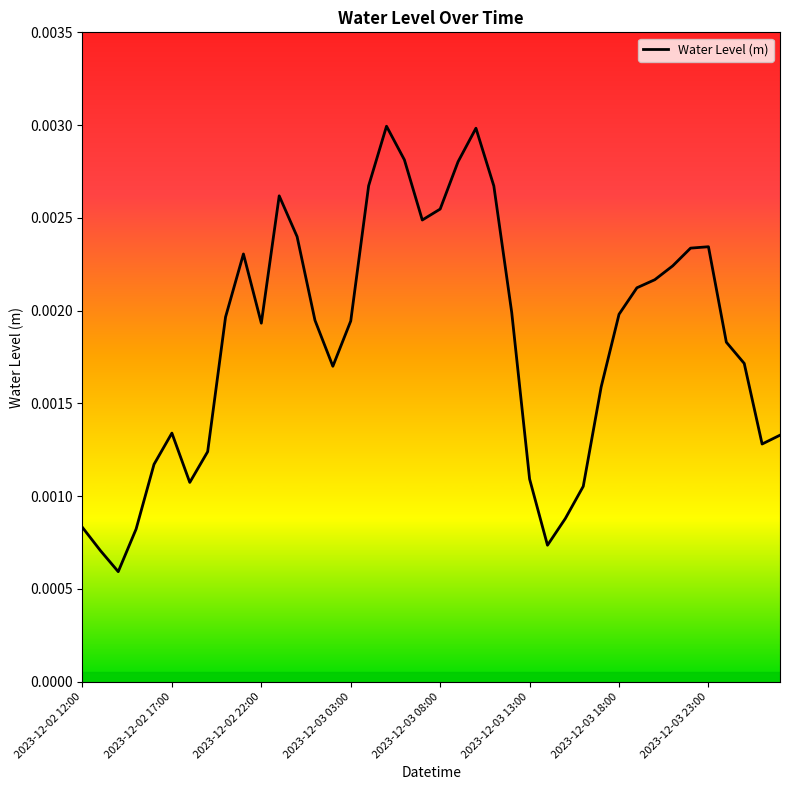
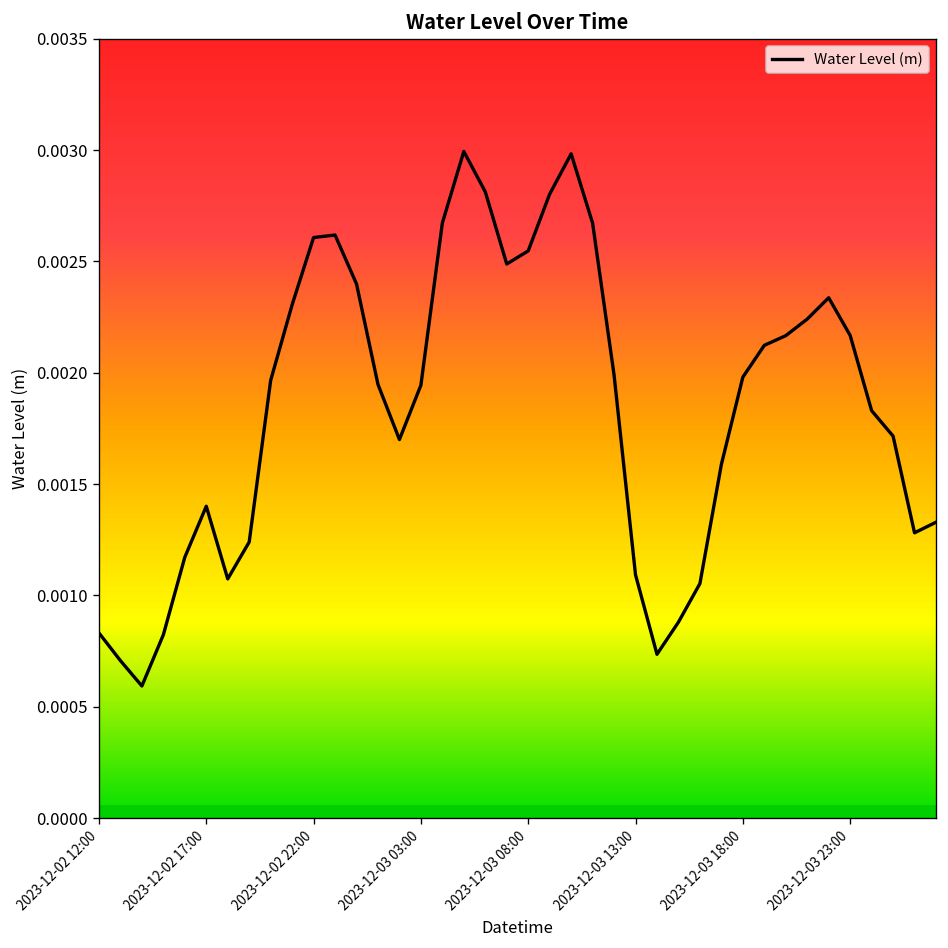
  {
    "2023-12-02 12:00": 0.00083,
-   "2023-12-02 17:00": 0.00134,
-   "2023-12-02 22:00": 0.00193,
+   "2023-12-02 17:00": 0.00140,
+   "2023-12-02 22:00": 0.00261,
    "2023-12-03 03:00": 0.00194,
    "2023-12-03 08:00": 0.00255,
    "2023-12-03 13:00": 0.00109,
    "2023-12-03 18:00": 0.00198,
-   "2023-12-03 23:00": 0.00234
+   "2023-12-03 23:00": 0.00217
  }
